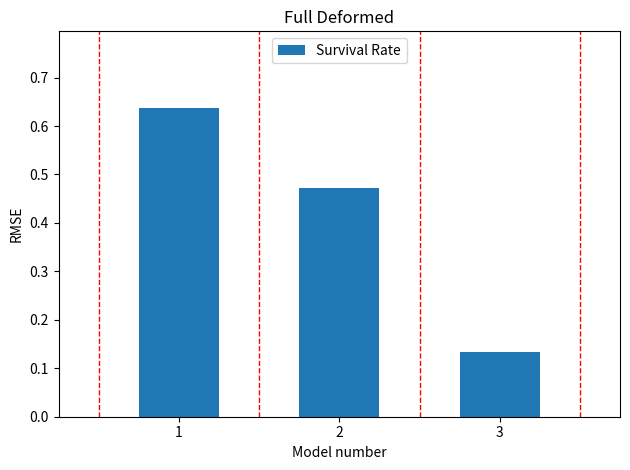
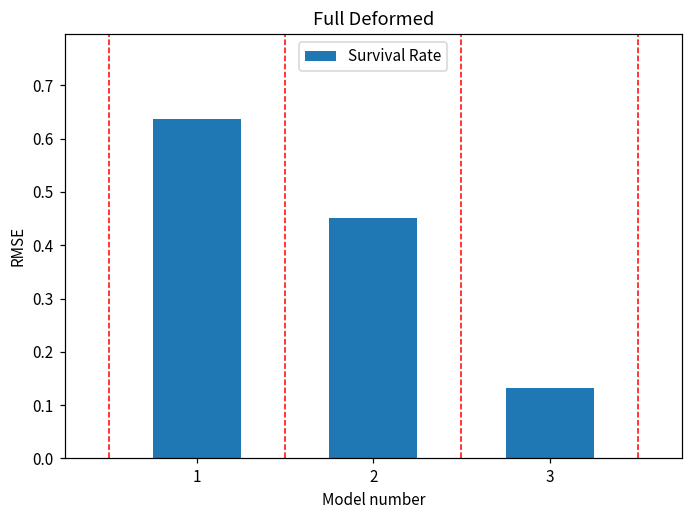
  {
    "1": 0.64,
-   "2": 0.47,
+   "2": 0.45,
    "3": 0.13
  }
